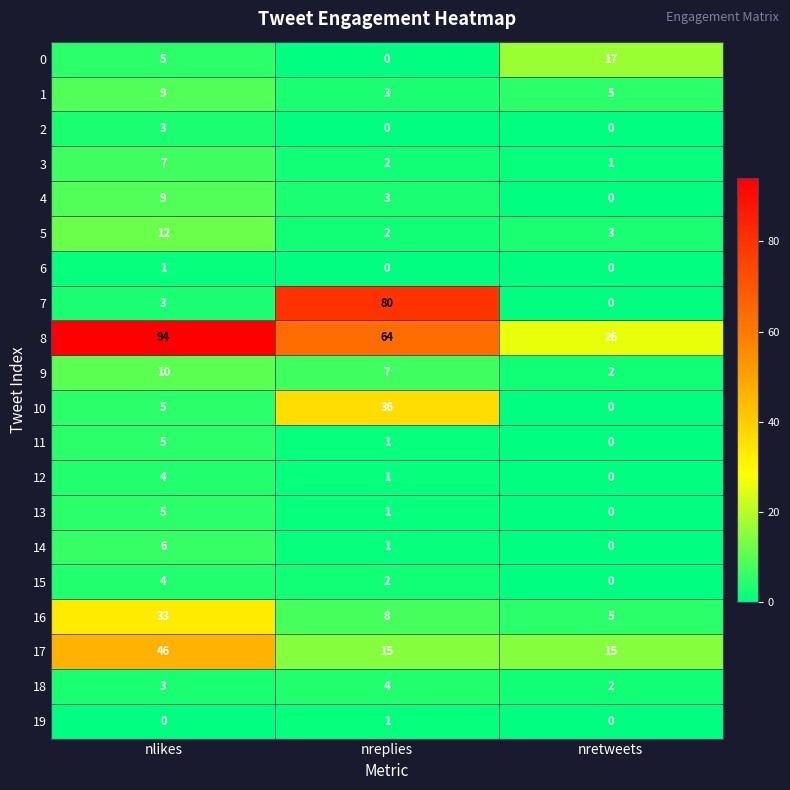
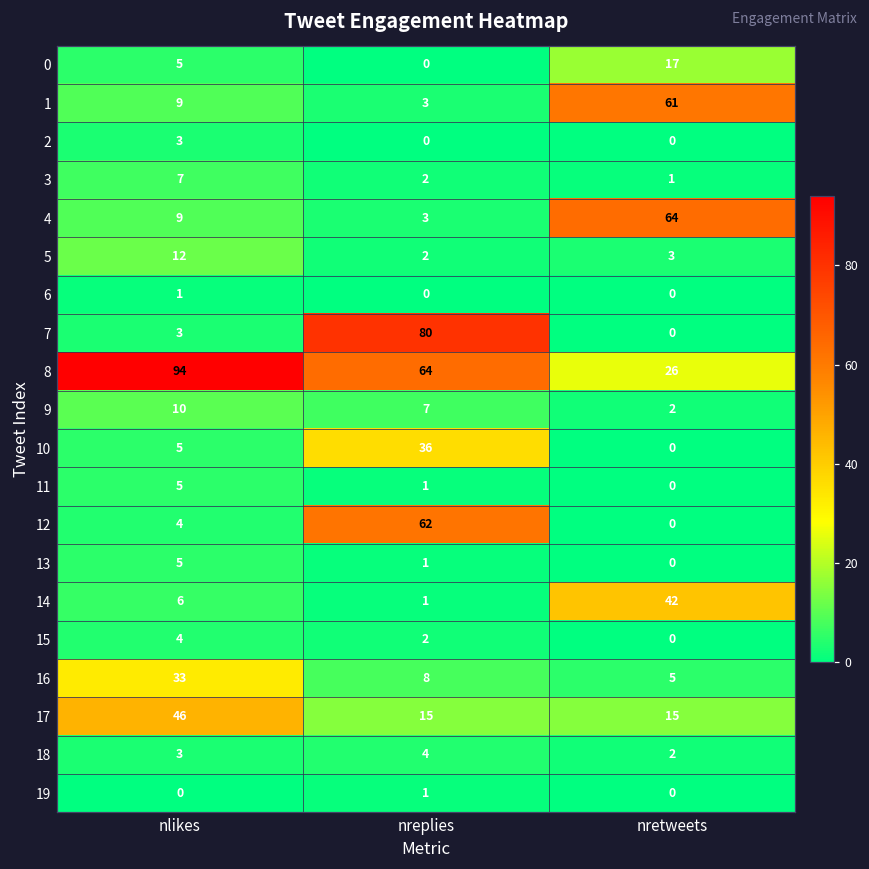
  {
    "0": {
      "nlikes": 5,
      "nreplies": 0,
      "nretweets": 17
    },
    "1": {
      "nlikes": 9,
      "nreplies": 3,
-     "nretweets": 5
+     "nretweets": 61
    },
    "2": {
      "nlikes": 3,
      "nreplies": 0,
      "nretweets": 0
    },
    "3": {
      "nlikes": 7,
      "nreplies": 2,
      "nretweets": 1
    },
    "4": {
      "nlikes": 9,
      "nreplies": 3,
-     "nretweets": 0
+     "nretweets": 64
    },
    "5": {
      "nlikes": 12,
      "nreplies": 2,
      "nretweets": 3
    },
    "6": {
      "nlikes": 1,
      "nreplies": 0,
      "nretweets": 0
    },
    "7": {
      "nlikes": 3,
      "nreplies": 80,
      "nretweets": 0
    },
    "8": {
      "nlikes": 94,
      "nreplies": 64,
      "nretweets": 26
    },
    "9": {
      "nlikes": 10,
      "nreplies": 7,
      "nretweets": 2
    },
    "10": {
      "nlikes": 5,
      "nreplies": 36,
      "nretweets": 0
    },
    "11": {
      "nlikes": 5,
      "nreplies": 1,
      "nretweets": 0
    },
    "12": {
      "nlikes": 4,
-     "nreplies": 1,
+     "nreplies": 62,
      "nretweets": 0
    },
    "13": {
      "nlikes": 5,
      "nreplies": 1,
      "nretweets": 0
    },
    "14": {
      "nlikes": 6,
      "nreplies": 1,
-     "nretweets": 0
+     "nretweets": 42
    },
    "15": {
      "nlikes": 4,
      "nreplies": 2,
      "nretweets": 0
    },
    "16": {
      "nlikes": 33,
      "nreplies": 8,
      "nretweets": 5
    },
    "17": {
      "nlikes": 46,
      "nreplies": 15,
      "nretweets": 15
    },
    "18": {
      "nlikes": 3,
      "nreplies": 4,
      "nretweets": 2
    },
    "19": {
      "nlikes": 0,
      "nreplies": 1,
      "nretweets": 0
    }
  }
